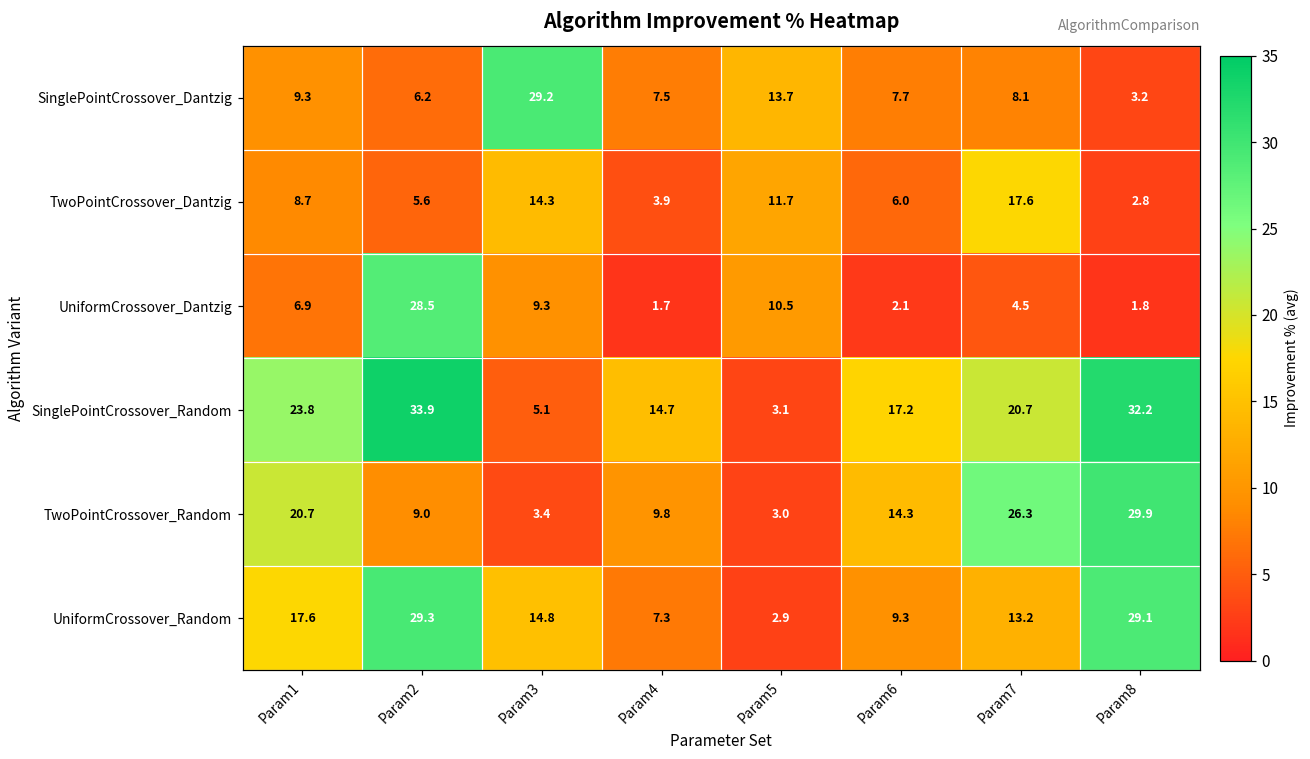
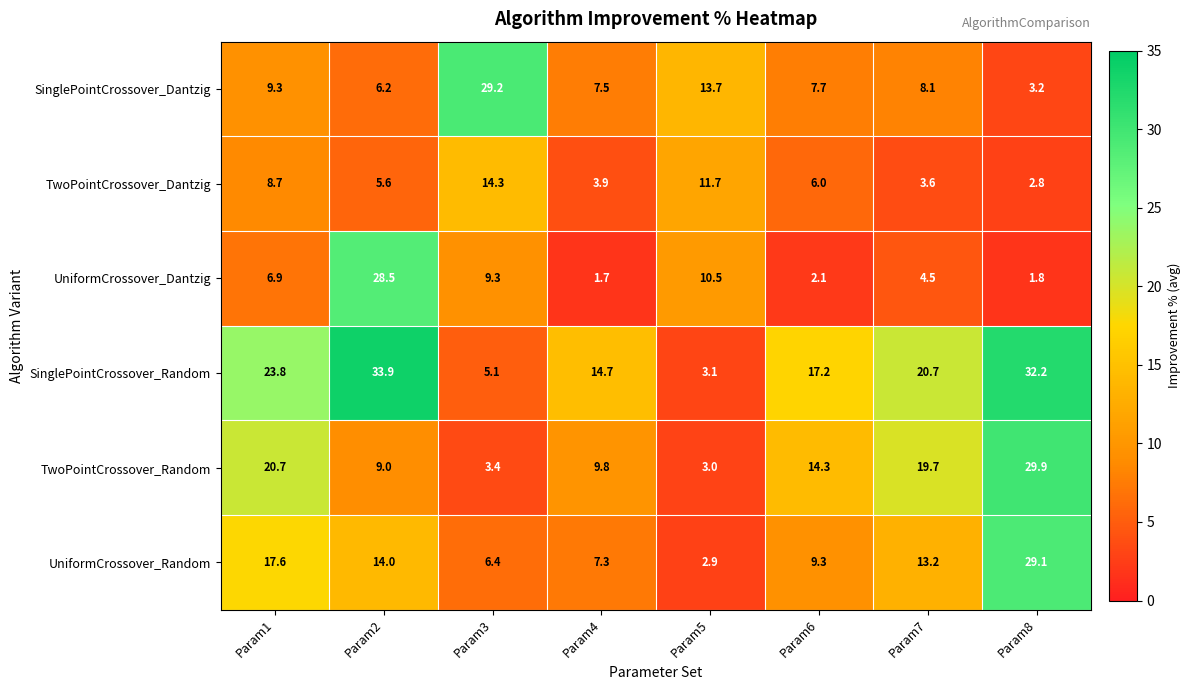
  {
    "SinglePointCrossover_Dantzig": {
      "Param1": 9.3,
      "Param2": 6.2,
      "Param3": 29.2,
      "Param4": 7.5,
      "Param5": 13.7,
      "Param6": 7.7,
      "Param7": 8.1,
      "Param8": 3.2
    },
    "TwoPointCrossover_Dantzig": {
      "Param1": 8.7,
      "Param2": 5.6,
      "Param3": 14.3,
      "Param4": 3.9,
      "Param5": 11.7,
      "Param6": 6.0,
-     "Param7": 17.6,
+     "Param7": 3.6,
      "Param8": 2.8
    },
    "UniformCrossover_Dantzig": {
      "Param1": 6.9,
      "Param2": 28.5,
      "Param3": 9.3,
      "Param4": 1.7,
      "Param5": 10.5,
      "Param6": 2.1,
      "Param7": 4.5,
      "Param8": 1.8
    },
    "SinglePointCrossover_Random": {
      "Param1": 23.8,
      "Param2": 33.9,
      "Param3": 5.1,
      "Param4": 14.7,
      "Param5": 3.1,
      "Param6": 17.2,
      "Param7": 20.7,
      "Param8": 32.2
    },
    "TwoPointCrossover_Random": {
      "Param1": 20.7,
      "Param2": 9.0,
      "Param3": 3.4,
      "Param4": 9.8,
      "Param5": 3.0,
      "Param6": 14.3,
-     "Param7": 26.3,
+     "Param7": 19.7,
      "Param8": 29.9
    },
    "UniformCrossover_Random": {
      "Param1": 17.6,
-     "Param2": 29.3,
-     "Param3": 14.8,
+     "Param2": 14.0,
+     "Param3": 6.4,
      "Param4": 7.3,
      "Param5": 2.9,
      "Param6": 9.3,
      "Param7": 13.2,
      "Param8": 29.1
    }
  }
